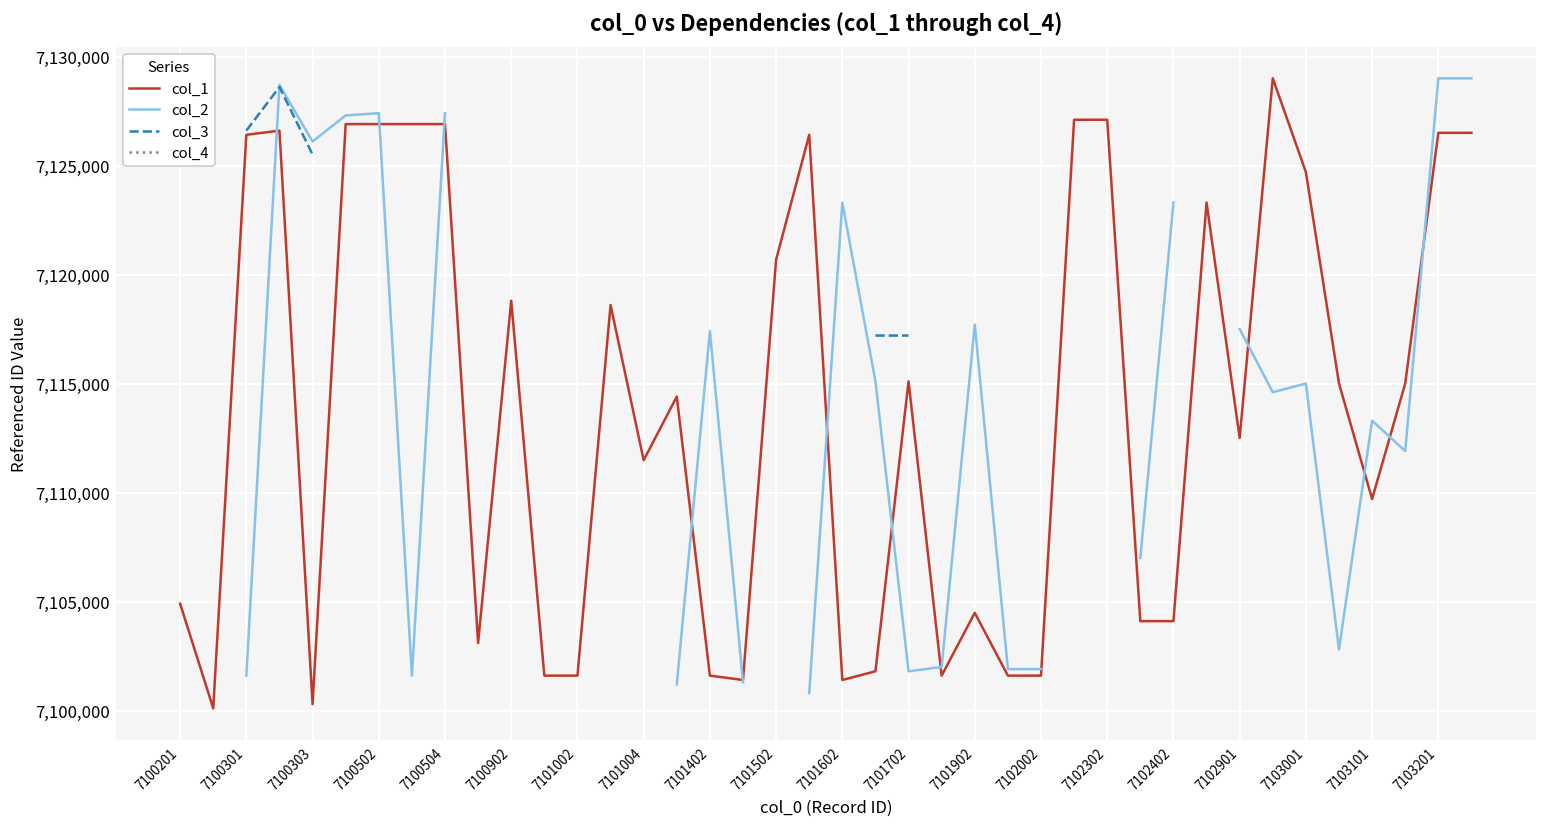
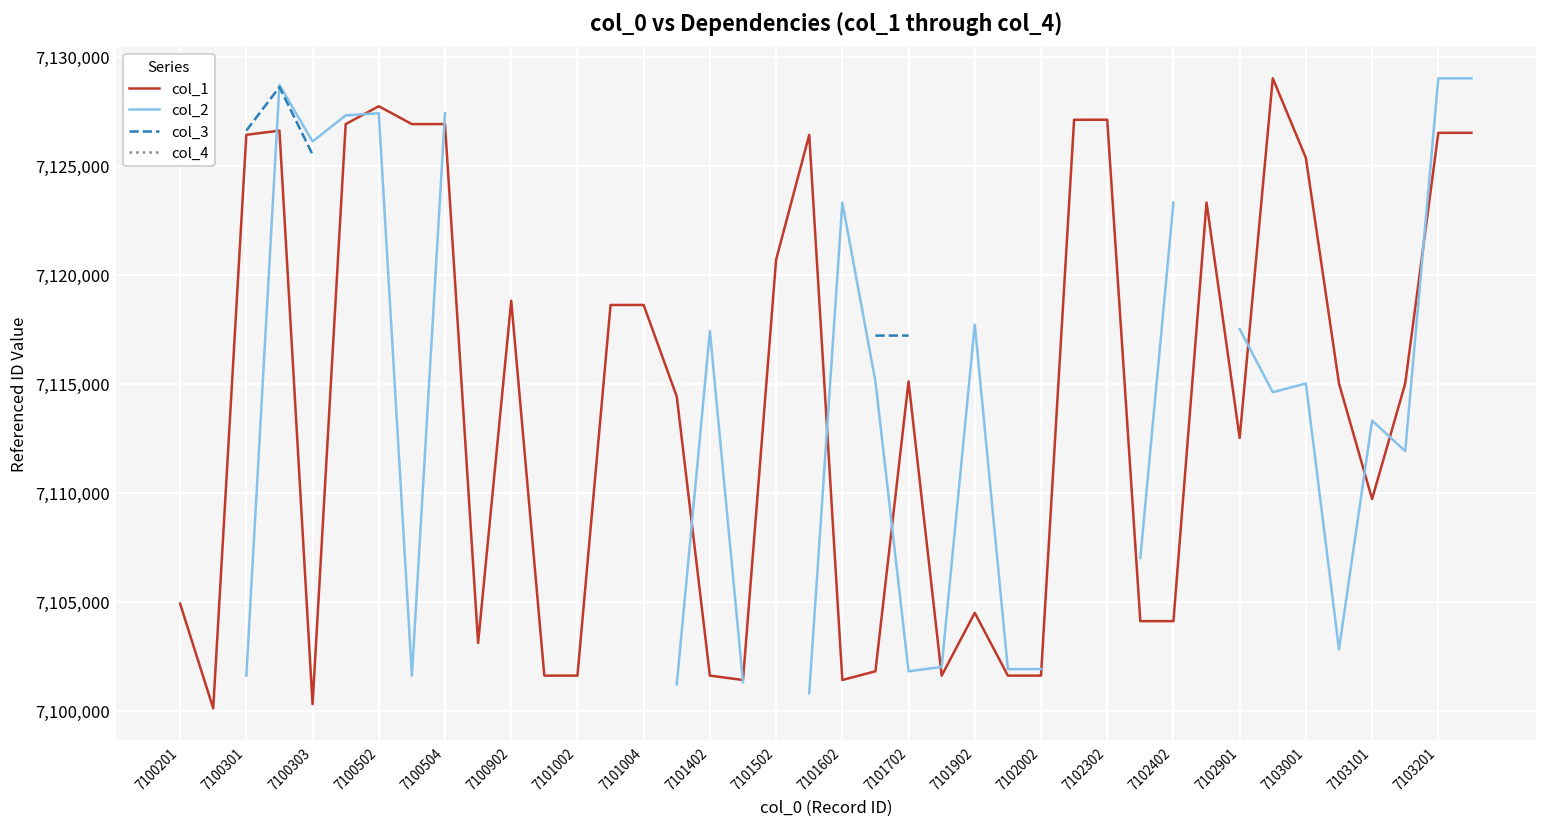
  {
    "col_1": {
      "7100201": "7,104,900",
      "7100301": "7,126,400",
      "7100303": "7,100,300",
-     "7100502": "7,126,900",
+     "7100502": "7,127,700",
      "7100504": "7,126,900",
      "7100902": "7,118,800",
      "7101002": "7,101,600",
-     "7101004": "7,111,500",
+     "7101004": "7,118,600",
      "7101402": "7,101,600",
      "7101502": "7,120,700",
      "7101602": "7,101,400",
      "7101702": "7,115,100",
      "7101902": "7,104,500",
      "7102002": "7,101,600",
      "7102302": "7,127,100",
      "7102402": "7,104,100",
      "7102901": "7,112,500",
-     "7103001": "7,124,700",
+     "7103001": "7,125,400",
      "7103101": "7,109,700",
      "7103201": "7,126,500"
    },
    "col_2": {
      "7100201": "7,101,100",
      "7100301": "7,101,600",
      "7100303": "7,126,100",
      "7100502": "7,127,400",
      "7100504": "7,127,400",
      "7100902": "7,100,800",
      "7101402": "7,117,400",
      "7101602": "7,123,300",
      "7101702": "7,101,800",
      "7101902": "7,117,700",
      "7102002": "7,101,900",
      "7102402": "7,123,300",
      "7102901": "7,117,500",
      "7103001": "7,115,000",
      "7103101": "7,113,300",
      "7103201": "7,129,000"
    },
    "col_3": {
      "7100301": "7,126,600",
      "7100303": "7,125,500",
      "7101702": "7,117,200"
    },
    "col_4": {
      "7100301": "7,128,600"
    }
  }
